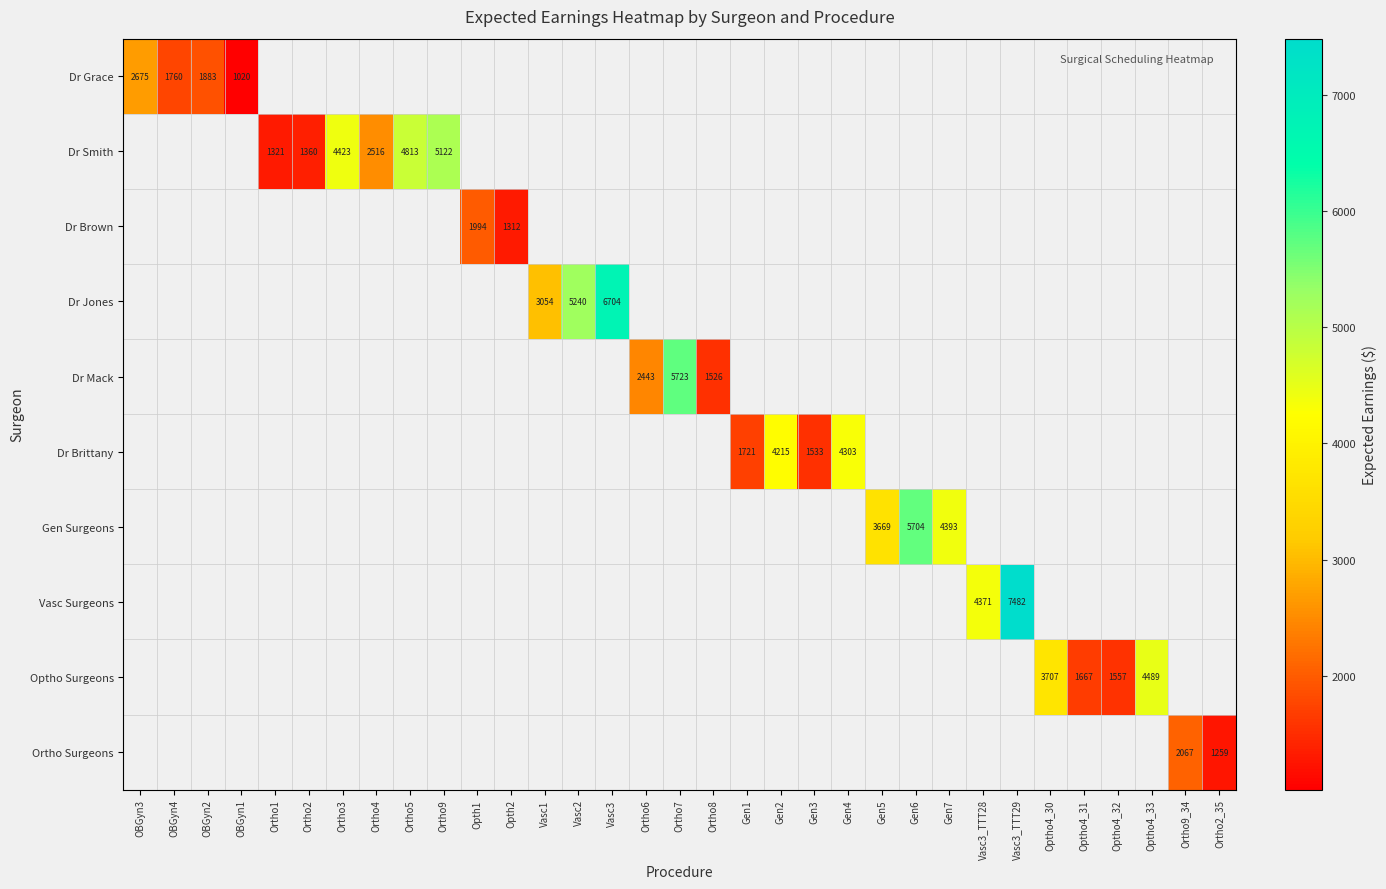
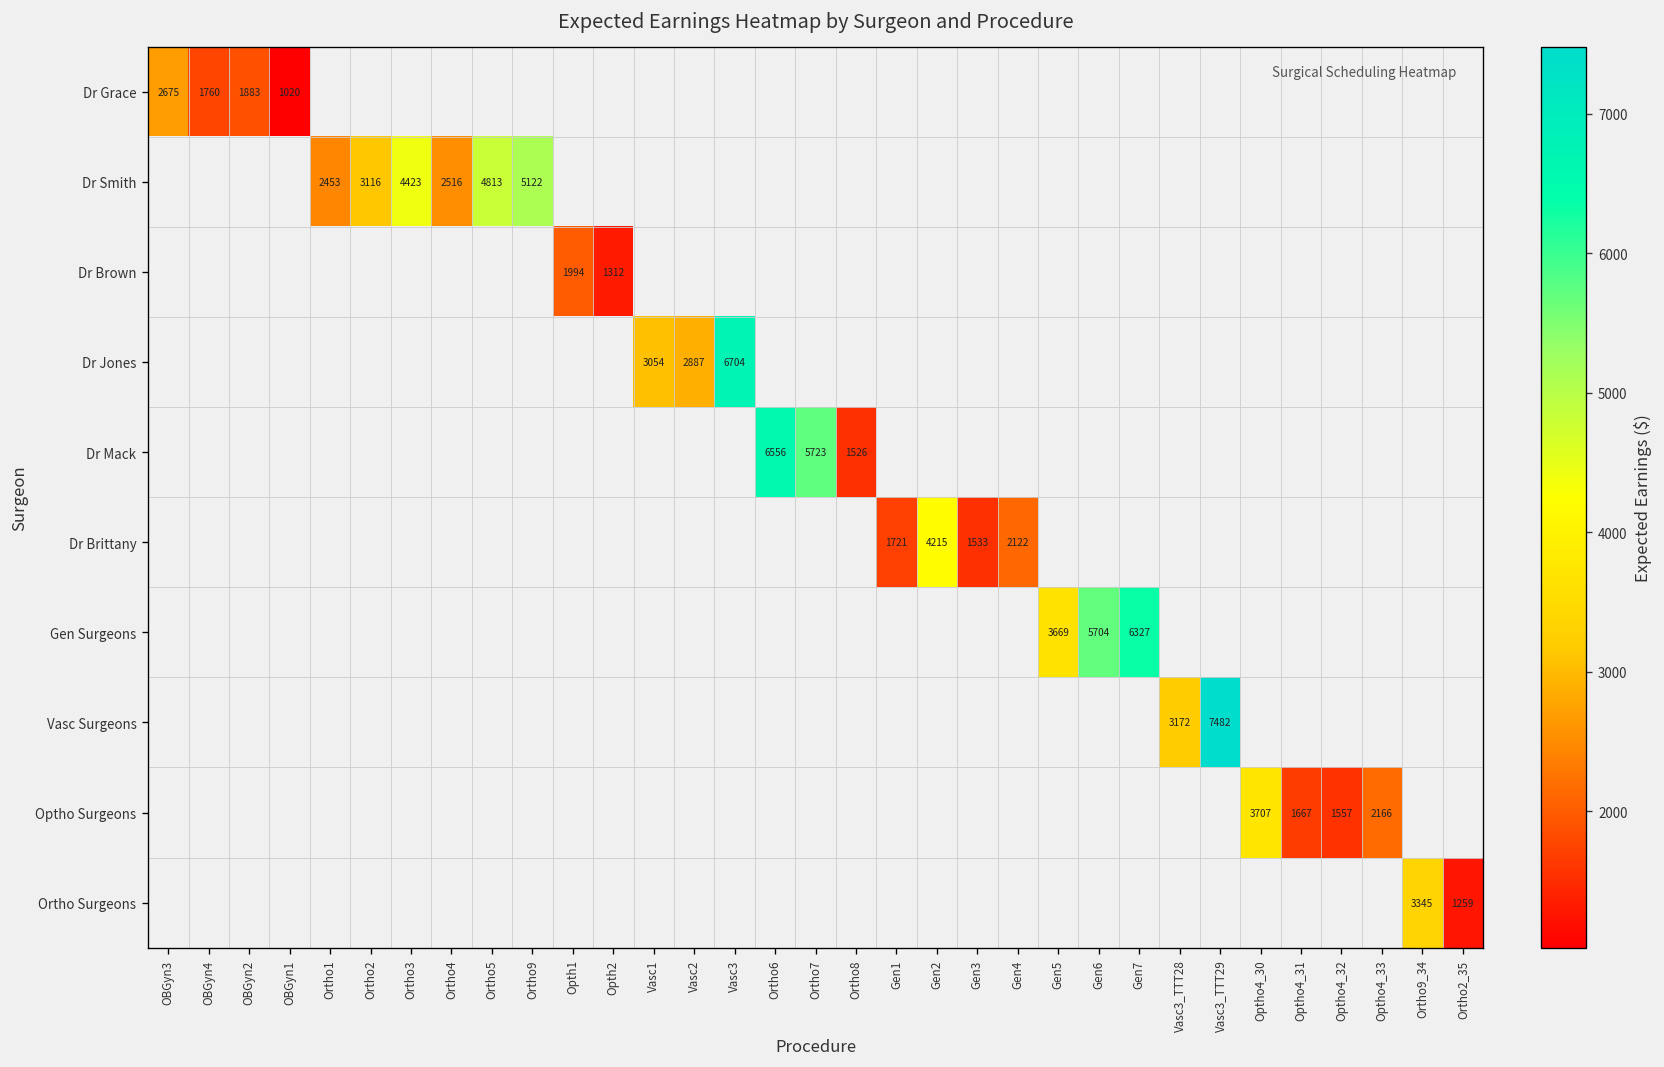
  {
    "Dr Grace": {
      "OBGyn3": 2675,
      "OBGyn4": 1760,
      "OBGyn2": 1883,
      "OBGyn1": 1020
    },
    "Dr Smith": {
-     "Ortho1": 1321,
-     "Ortho2": 1360,
+     "Ortho1": 2453,
+     "Ortho2": 3116,
      "Ortho3": 4423,
      "Ortho4": 2516,
      "Ortho5": 4813,
      "Ortho9": 5122
    },
    "Dr Brown": {
      "Opth1": 1994,
      "Opth2": 1312
    },
    "Dr Jones": {
      "Vasc1": 3054,
-     "Vasc2": 5240,
+     "Vasc2": 2887,
      "Vasc3": 6704
    },
    "Dr Mack": {
-     "Ortho6": 2443,
+     "Ortho6": 6556,
      "Ortho7": 5723,
      "Ortho8": 1526
    },
    "Dr Brittany": {
      "Gen1": 1721,
      "Gen2": 4215,
      "Gen3": 1533,
-     "Gen4": 4303
+     "Gen4": 2122
    },
    "Gen Surgeons": {
      "Gen5": 3669,
      "Gen6": 5704,
-     "Gen7": 4393
+     "Gen7": 6327
    },
    "Vasc Surgeons": {
-     "Vasc3_TTT28": 4371,
+     "Vasc3_TTT28": 3172,
      "Vasc3_TTT29": 7482
    },
    "Optho Surgeons": {
      "Optho4_30": 3707,
      "Optho4_31": 1667,
      "Optho4_32": 1557,
-     "Optho4_33": 4489
+     "Optho4_33": 2166
    },
    "Ortho Surgeons": {
-     "Ortho9_34": 2067,
+     "Ortho9_34": 3345,
      "Ortho2_35": 1259
    }
  }
